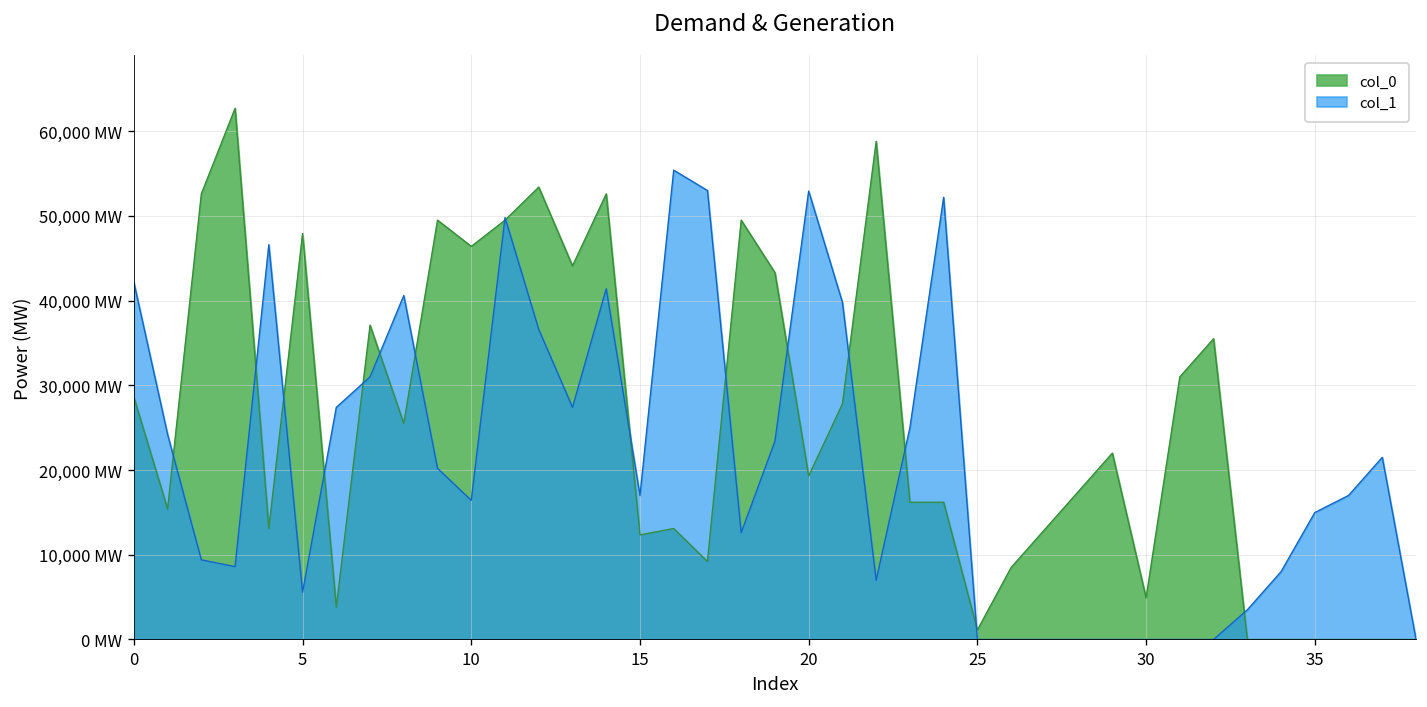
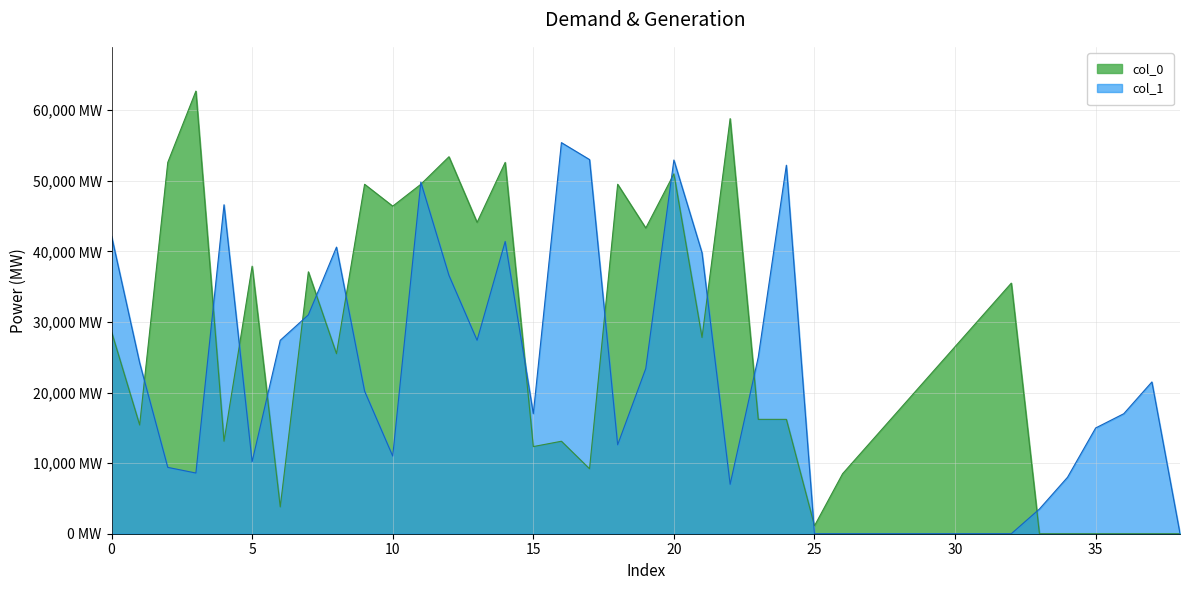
  {
    "col_0": {
      "0": "29,000 MW",
-     "5": "48,000 MW",
+     "5": "38,000 MW",
      "10": "46,000 MW",
      "15": "12,000 MW",
-     "20": "19,000 MW",
+     "20": "51,000 MW",
      "25": "1,000 MW",
-     "30": "5,000 MW",
+     "30": "27,000 MW",
      "35": "0 MW"
    },
    "col_1": {
      "0": "42,000 MW",
-     "5": "6,000 MW",
-     "10": "16,000 MW",
+     "5": "10,000 MW",
+     "10": "11,000 MW",
      "15": "17,000 MW",
      "20": "53,000 MW",
      "25": "0 MW",
      "30": "0 MW",
      "35": "15,000 MW"
    }
  }
